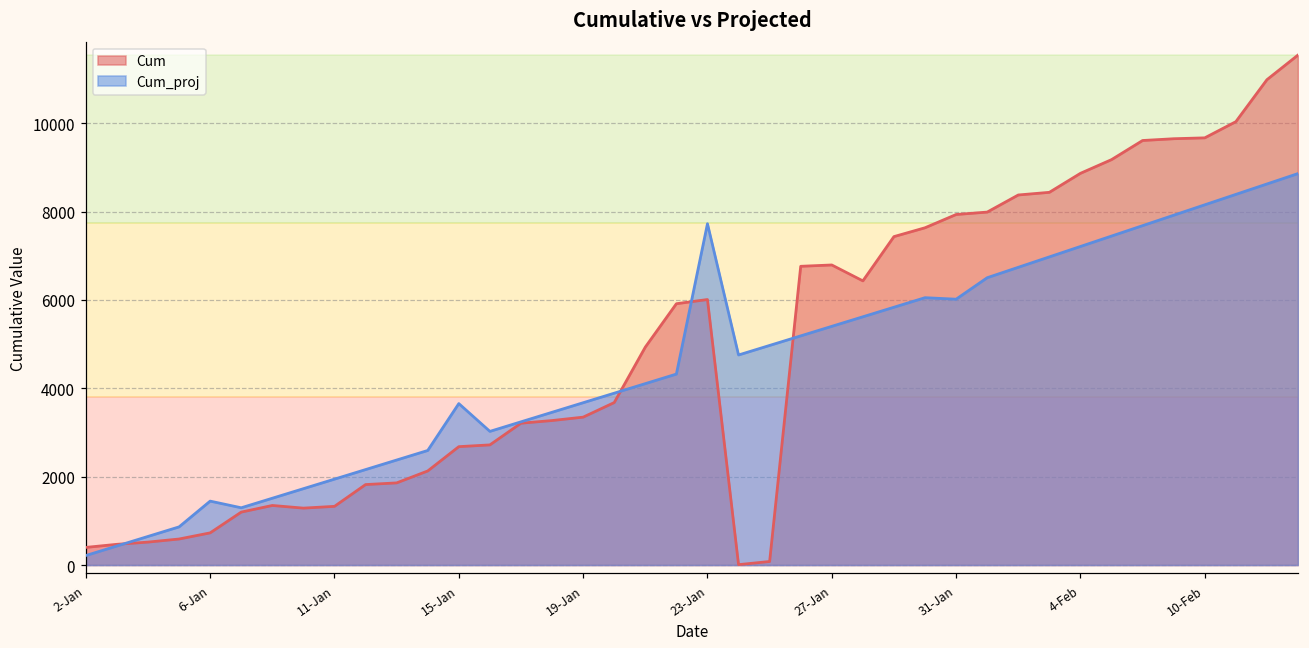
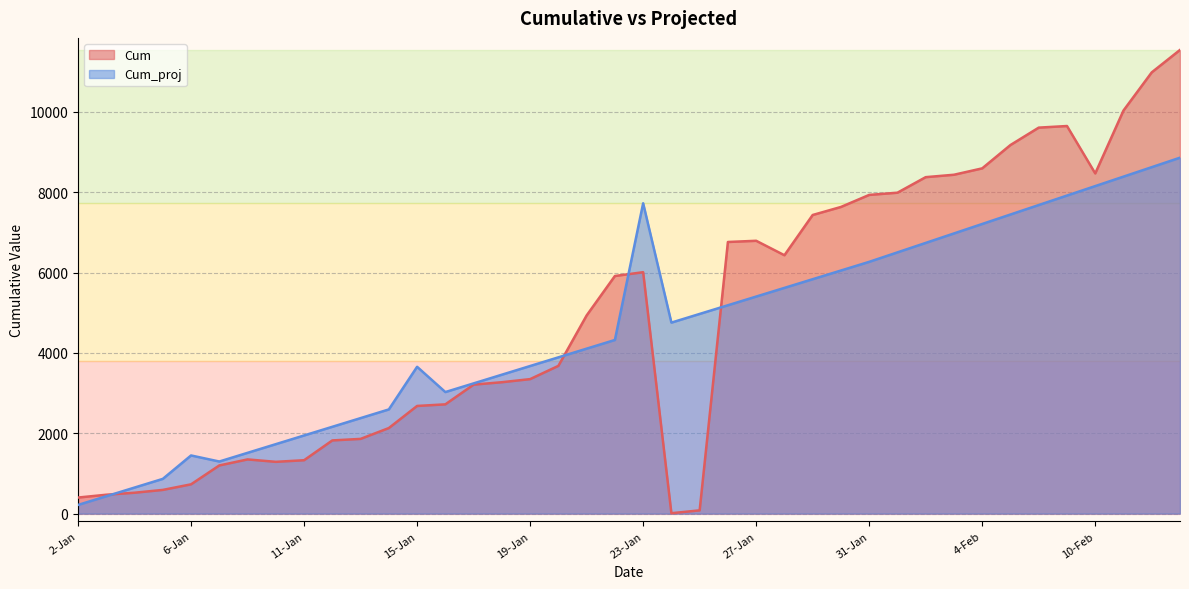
  {
    "Cum": {
      "2-Jan": 400,
      "6-Jan": 700,
      "11-Jan": 1300,
      "15-Jan": 2700,
      "19-Jan": 3300,
      "23-Jan": 6000,
      "27-Jan": 6800,
      "31-Jan": 7900,
-     "4-Feb": 8900,
-     "10-Feb": 9700
+     "4-Feb": 8600,
+     "10-Feb": 8500
    },
    "Cum_proj": {
      "2-Jan": 200,
      "6-Jan": 1400,
      "11-Jan": 1900,
      "15-Jan": 3700,
      "19-Jan": 3700,
      "23-Jan": 7700,
      "27-Jan": 5400,
-     "31-Jan": 6000,
+     "31-Jan": 6300,
      "4-Feb": 7200,
      "10-Feb": 8200
    }
  }
